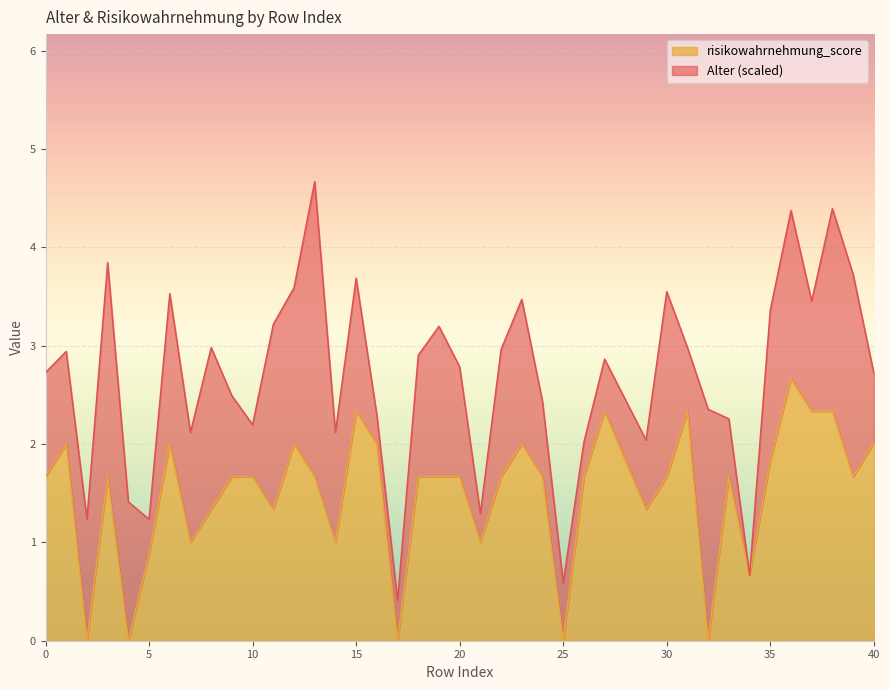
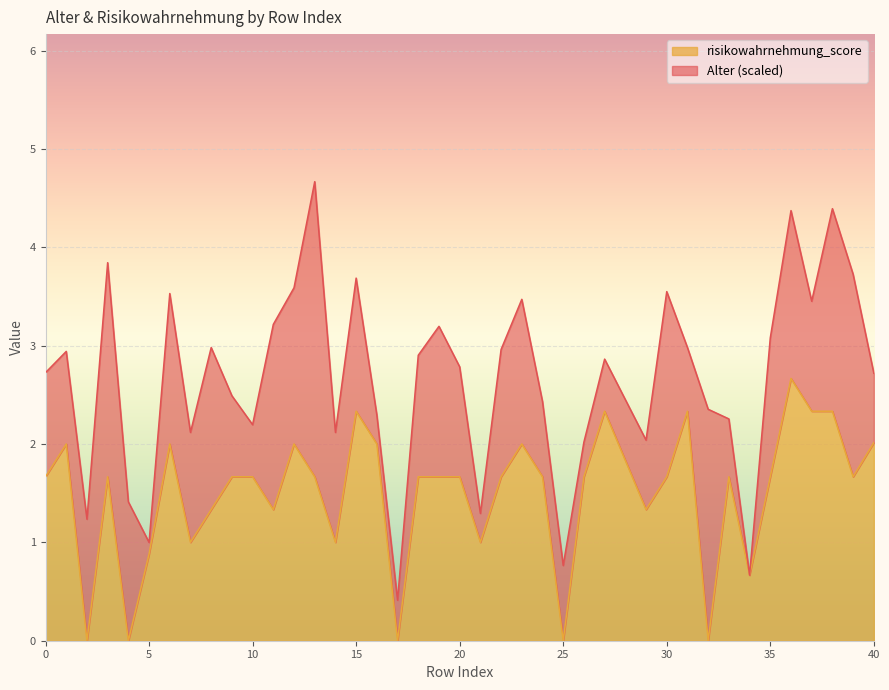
  {
    "risikowahrnehmung_score": {
      "0": 1.7,
      "5": 0.9,
      "10": 1.7,
      "15": 2.3,
      "20": 1.7,
      "25": 0.0,
      "30": 1.7,
-     "35": 1.8,
+     "35": 1.7,
      "40": 2.0
    },
    "Alter (scaled)": {
      "0": 1.1,
-     "5": 0.4,
+     "5": 0.1,
      "10": 0.5,
      "15": 1.4,
      "20": 1.1,
-     "25": 0.6,
+     "25": 0.8,
      "30": 1.9,
-     "35": 1.5,
+     "35": 1.4,
      "40": 0.7
    }
  }
